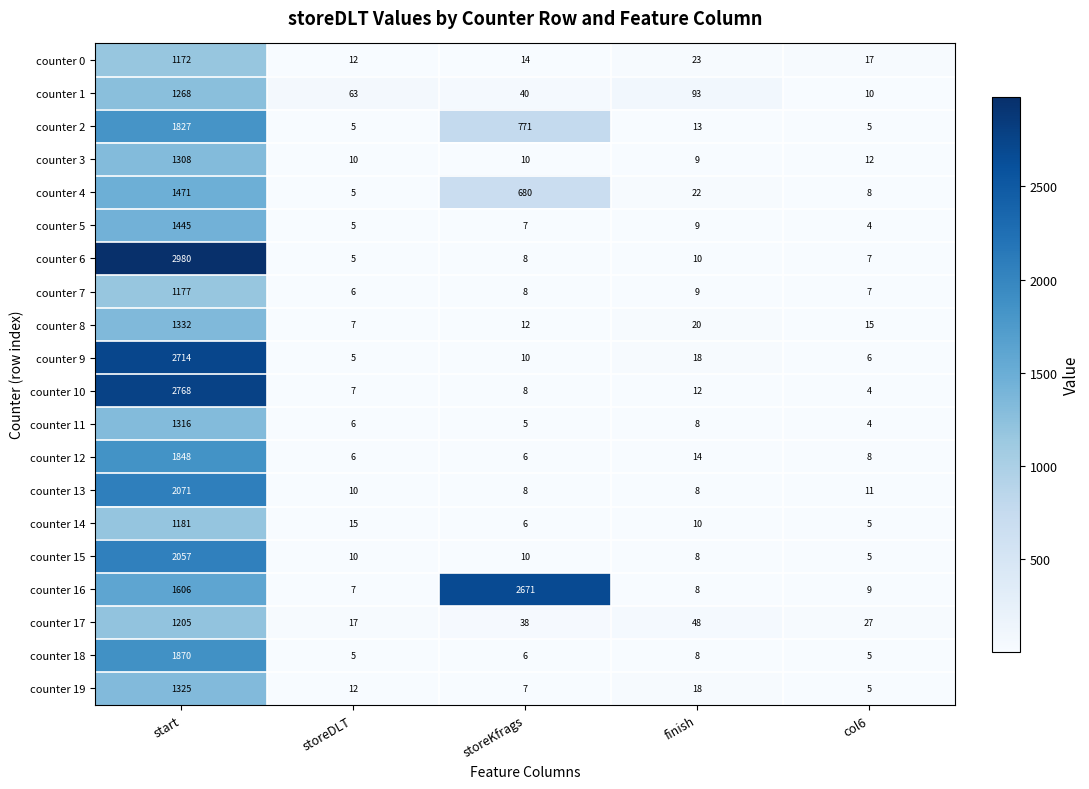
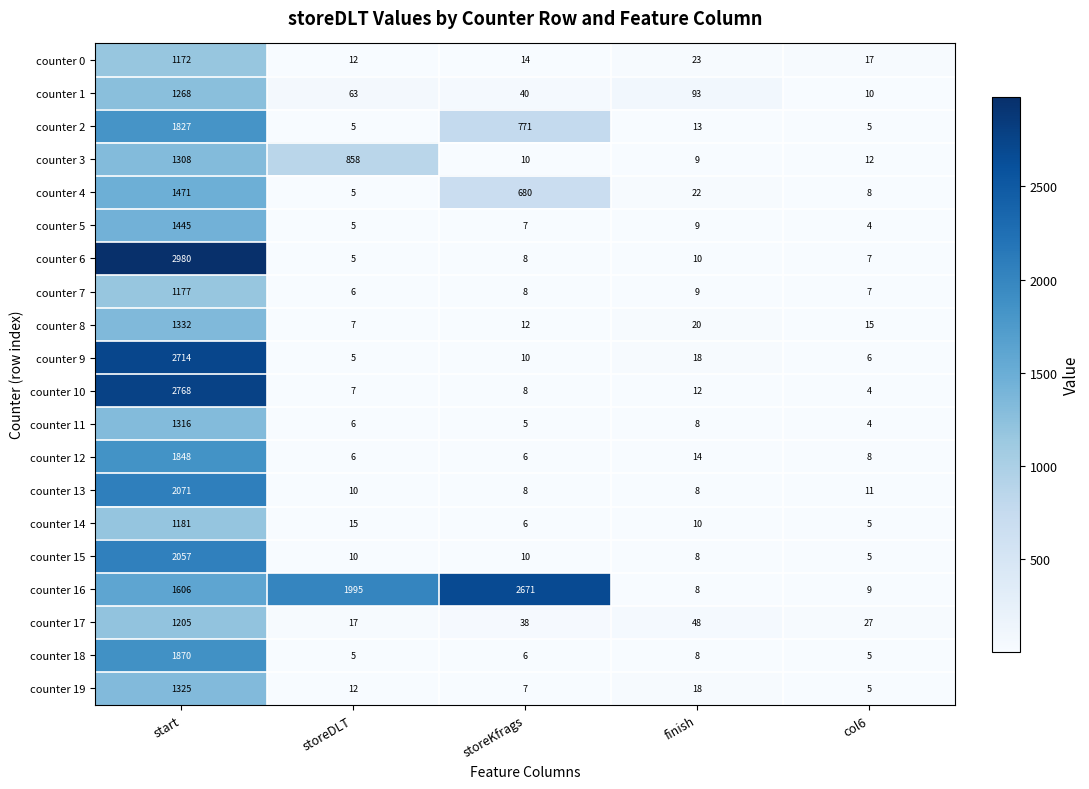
  {
    "counter 0": {
      "start": 1172,
      "storeDLT": 12,
      "storeKfrags": 14,
      "finish": 23,
      "col6": 17
    },
    "counter 1": {
      "start": 1268,
      "storeDLT": 63,
      "storeKfrags": 40,
      "finish": 93,
      "col6": 10
    },
    "counter 2": {
      "start": 1827,
      "storeDLT": 5,
      "storeKfrags": 771,
      "finish": 13,
      "col6": 5
    },
    "counter 3": {
      "start": 1308,
-     "storeDLT": 10,
+     "storeDLT": 858,
      "storeKfrags": 10,
      "finish": 9,
      "col6": 12
    },
    "counter 4": {
      "start": 1471,
      "storeDLT": 5,
      "storeKfrags": 680,
      "finish": 22,
      "col6": 8
    },
    "counter 5": {
      "start": 1445,
      "storeDLT": 5,
      "storeKfrags": 7,
      "finish": 9,
      "col6": 4
    },
    "counter 6": {
      "start": 2980,
      "storeDLT": 5,
      "storeKfrags": 8,
      "finish": 10,
      "col6": 7
    },
    "counter 7": {
      "start": 1177,
      "storeDLT": 6,
      "storeKfrags": 8,
      "finish": 9,
      "col6": 7
    },
    "counter 8": {
      "start": 1332,
      "storeDLT": 7,
      "storeKfrags": 12,
      "finish": 20,
      "col6": 15
    },
    "counter 9": {
      "start": 2714,
      "storeDLT": 5,
      "storeKfrags": 10,
      "finish": 18,
      "col6": 6
    },
    "counter 10": {
      "start": 2768,
      "storeDLT": 7,
      "storeKfrags": 8,
      "finish": 12,
      "col6": 4
    },
    "counter 11": {
      "start": 1316,
      "storeDLT": 6,
      "storeKfrags": 5,
      "finish": 8,
      "col6": 4
    },
    "counter 12": {
      "start": 1848,
      "storeDLT": 6,
      "storeKfrags": 6,
      "finish": 14,
      "col6": 8
    },
    "counter 13": {
      "start": 2071,
      "storeDLT": 10,
      "storeKfrags": 8,
      "finish": 8,
      "col6": 11
    },
    "counter 14": {
      "start": 1181,
      "storeDLT": 15,
      "storeKfrags": 6,
      "finish": 10,
      "col6": 5
    },
    "counter 15": {
      "start": 2057,
      "storeDLT": 10,
      "storeKfrags": 10,
      "finish": 8,
      "col6": 5
    },
    "counter 16": {
      "start": 1606,
-     "storeDLT": 7,
+     "storeDLT": 1995,
      "storeKfrags": 2671,
      "finish": 8,
      "col6": 9
    },
    "counter 17": {
      "start": 1205,
      "storeDLT": 17,
      "storeKfrags": 38,
      "finish": 48,
      "col6": 27
    },
    "counter 18": {
      "start": 1870,
      "storeDLT": 5,
      "storeKfrags": 6,
      "finish": 8,
      "col6": 5
    },
    "counter 19": {
      "start": 1325,
      "storeDLT": 12,
      "storeKfrags": 7,
      "finish": 18,
      "col6": 5
    }
  }
